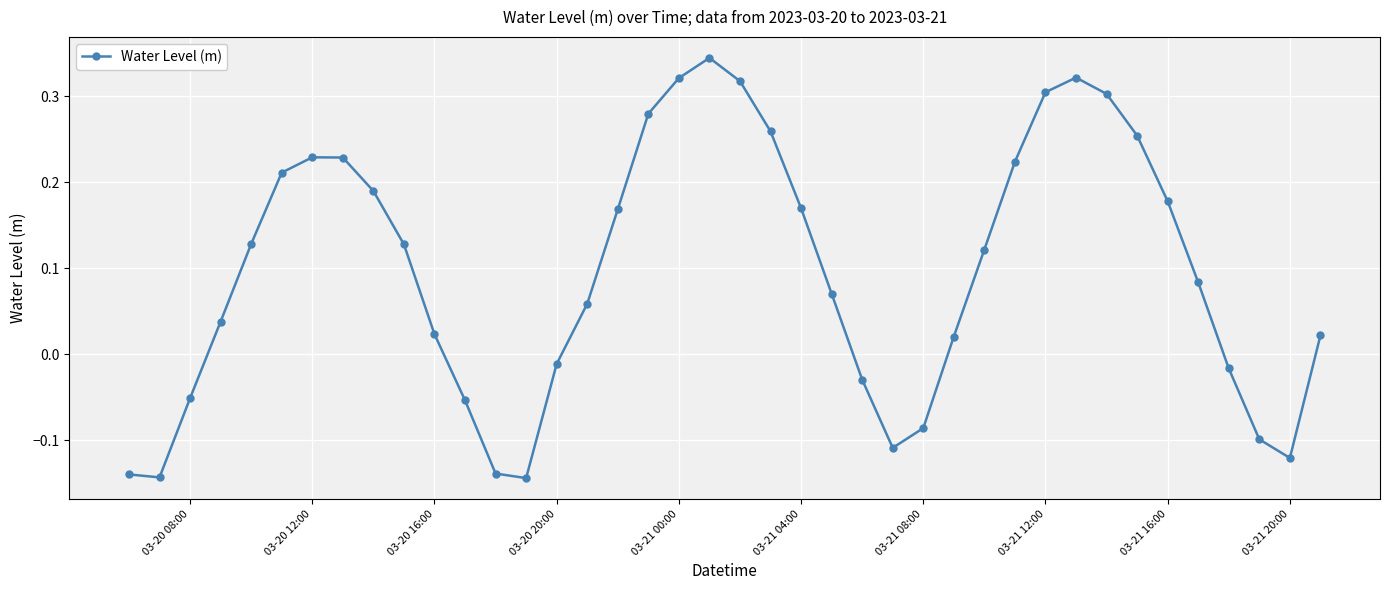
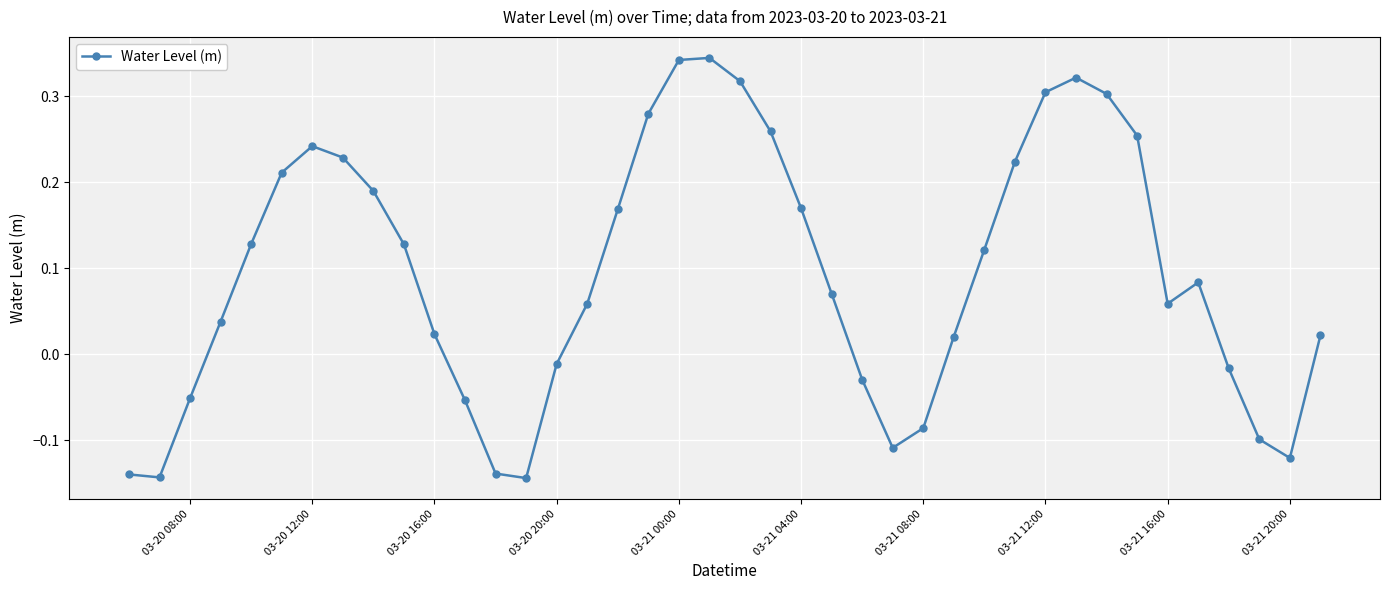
  {
    "03-20 08:00": -0.05,
-   "03-20 12:00": 0.23,
+   "03-20 12:00": 0.24,
    "03-20 16:00": 0.02,
    "03-20 20:00": -0.01,
-   "03-21 00:00": 0.32,
+   "03-21 00:00": 0.34,
    "03-21 04:00": 0.17,
    "03-21 08:00": -0.09,
    "03-21 12:00": 0.30,
-   "03-21 16:00": 0.18,
+   "03-21 16:00": 0.06,
    "03-21 20:00": -0.12
  }
